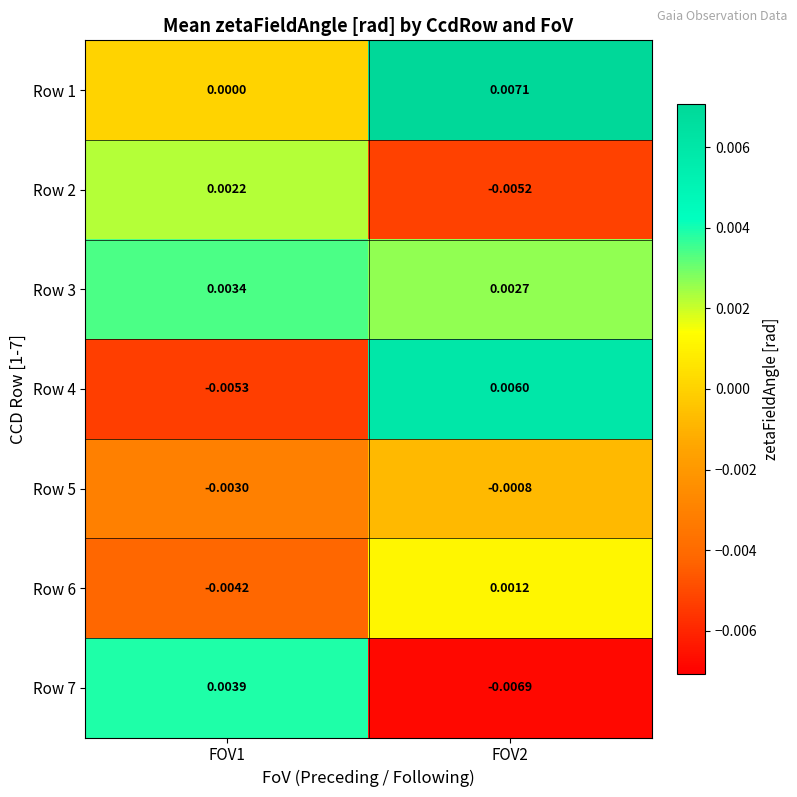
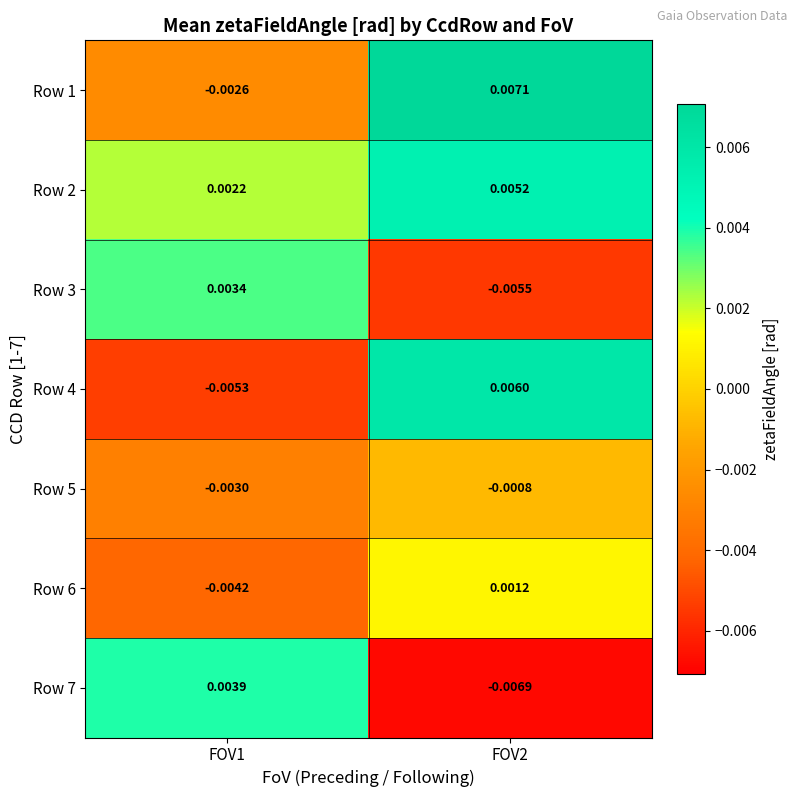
  {
    "Row 1": {
-     "FOV1": 0.0000,
+     "FOV1": -0.0026,
      "FOV2": 0.0071
    },
    "Row 2": {
      "FOV1": 0.0022,
-     "FOV2": -0.0052
+     "FOV2": 0.0052
    },
    "Row 3": {
      "FOV1": 0.0034,
-     "FOV2": 0.0027
+     "FOV2": -0.0055
    },
    "Row 4": {
      "FOV1": -0.0053,
      "FOV2": 0.0060
    },
    "Row 5": {
      "FOV1": -0.0030,
      "FOV2": -0.0008
    },
    "Row 6": {
      "FOV1": -0.0042,
      "FOV2": 0.0012
    },
    "Row 7": {
      "FOV1": 0.0039,
      "FOV2": -0.0069
    }
  }
